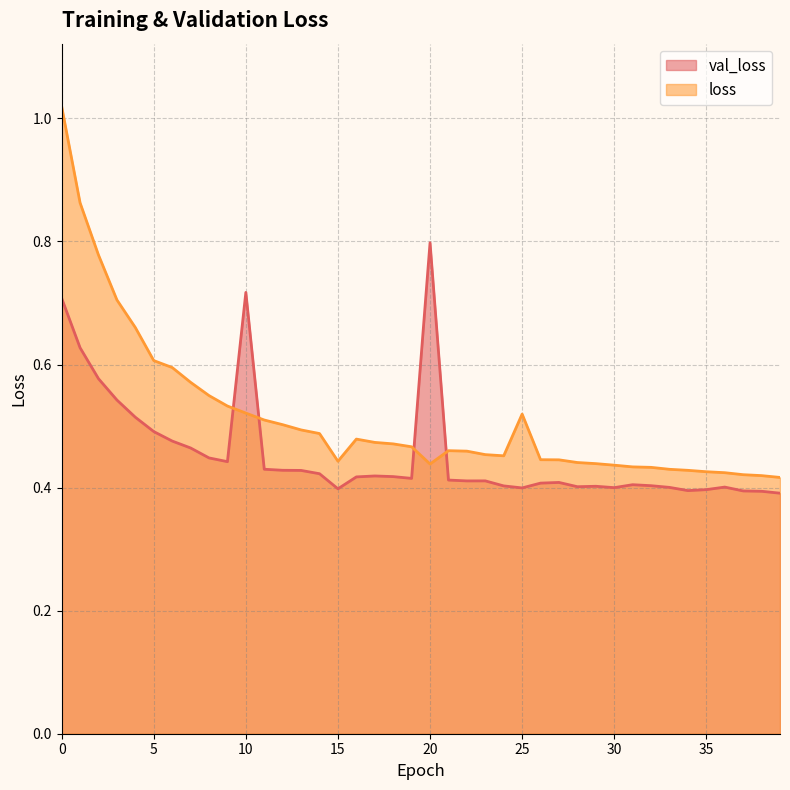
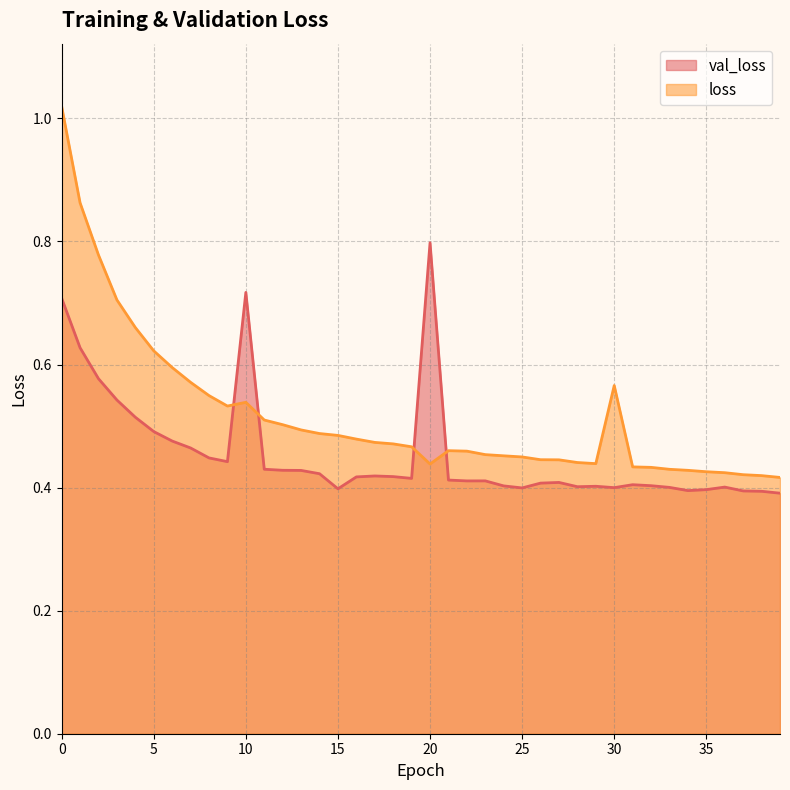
  {
    "val_loss": {
      "0": 0.71,
      "5": 0.49,
      "10": 0.72,
      "15": 0.40,
      "20": 0.80,
      "25": 0.40,
      "30": 0.40,
      "35": 0.40
    },
    "loss": {
      "0": 1.02,
-     "5": 0.61,
-     "10": 0.52,
-     "15": 0.44,
+     "5": 0.62,
+     "10": 0.54,
+     "15": 0.48,
      "20": 0.44,
-     "25": 0.52,
-     "30": 0.44,
+     "25": 0.45,
+     "30": 0.57,
      "35": 0.43
    }
  }
